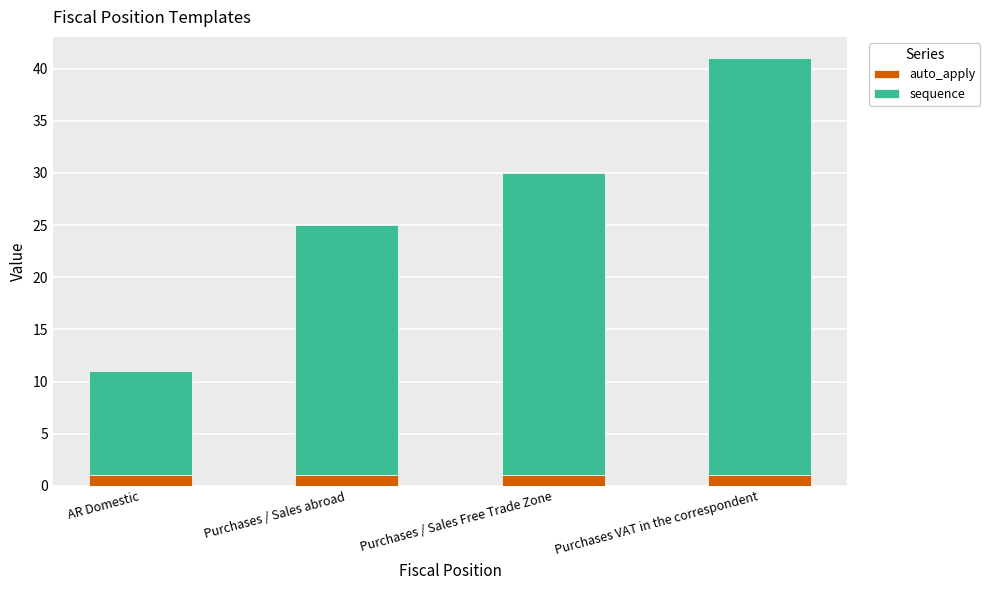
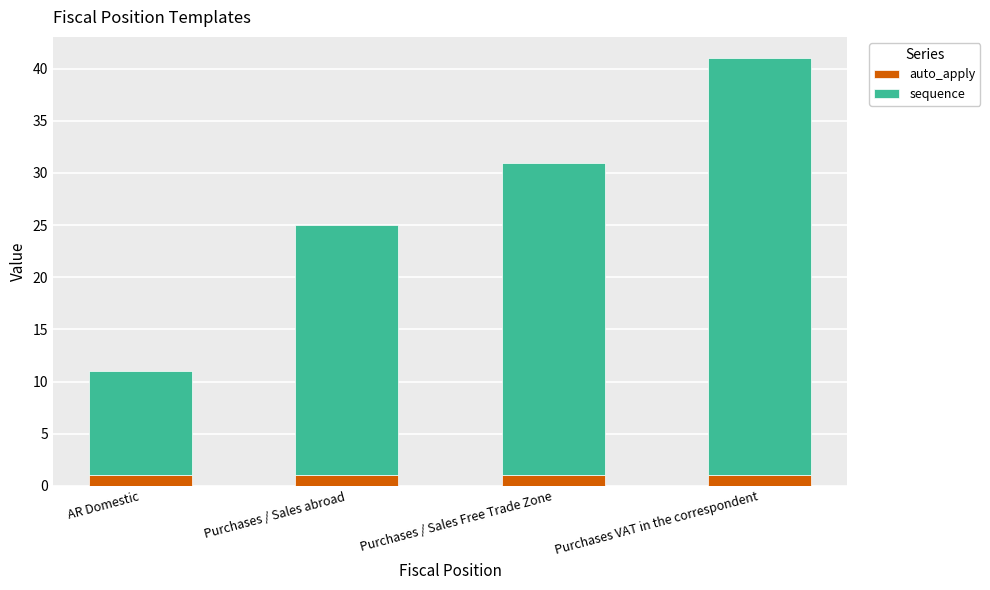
  {
    "auto_apply": {
      "AR Domestic": 1,
      "Purchases / Sales abroad": 1,
      "Purchases / Sales Free Trade Zone": 1,
      "Purchases VAT in the correspondent": 1
    },
    "sequence": {
      "AR Domestic": 10,
      "Purchases / Sales abroad": 24,
-     "Purchases / Sales Free Trade Zone": 29,
+     "Purchases / Sales Free Trade Zone": 30,
      "Purchases VAT in the correspondent": 40
    }
  }
